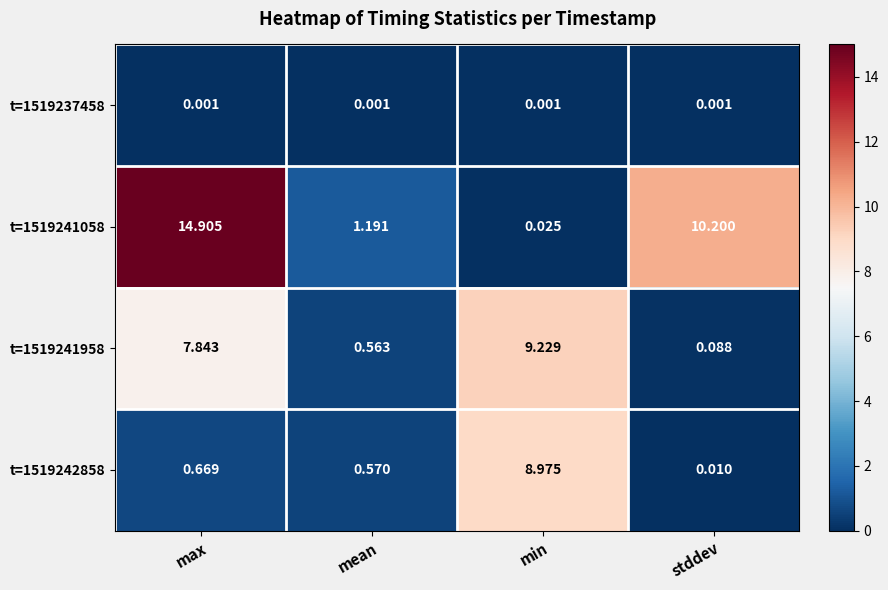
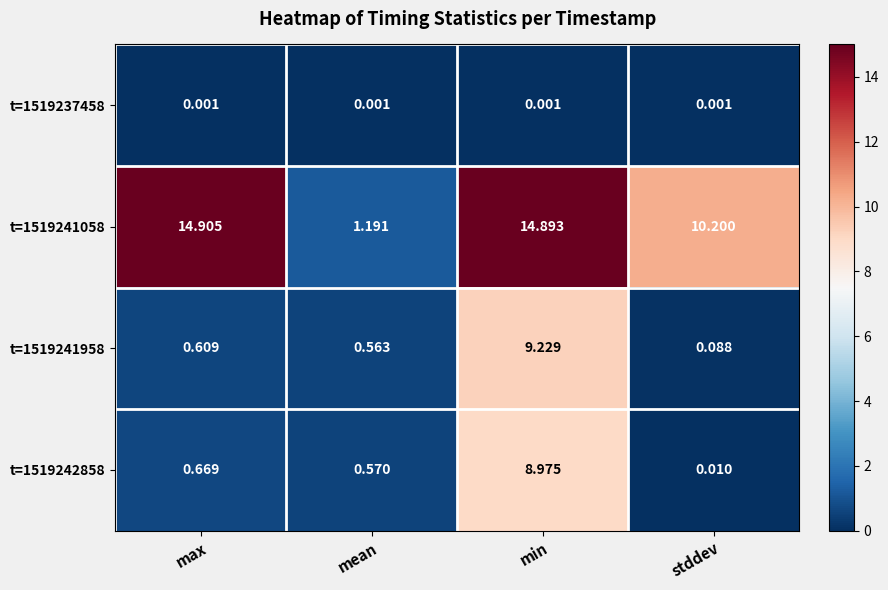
  {
    "t=1519237458": {
      "max": 0.001,
      "mean": 0.001,
      "min": 0.001,
      "stddev": 0.001
    },
    "t=1519241058": {
      "max": 14.905,
      "mean": 1.191,
-     "min": 0.025,
+     "min": 14.893,
      "stddev": 10.200
    },
    "t=1519241958": {
-     "max": 7.843,
+     "max": 0.609,
      "mean": 0.563,
      "min": 9.229,
      "stddev": 0.088
    },
    "t=1519242858": {
      "max": 0.669,
      "mean": 0.570,
      "min": 8.975,
      "stddev": 0.010
    }
  }
